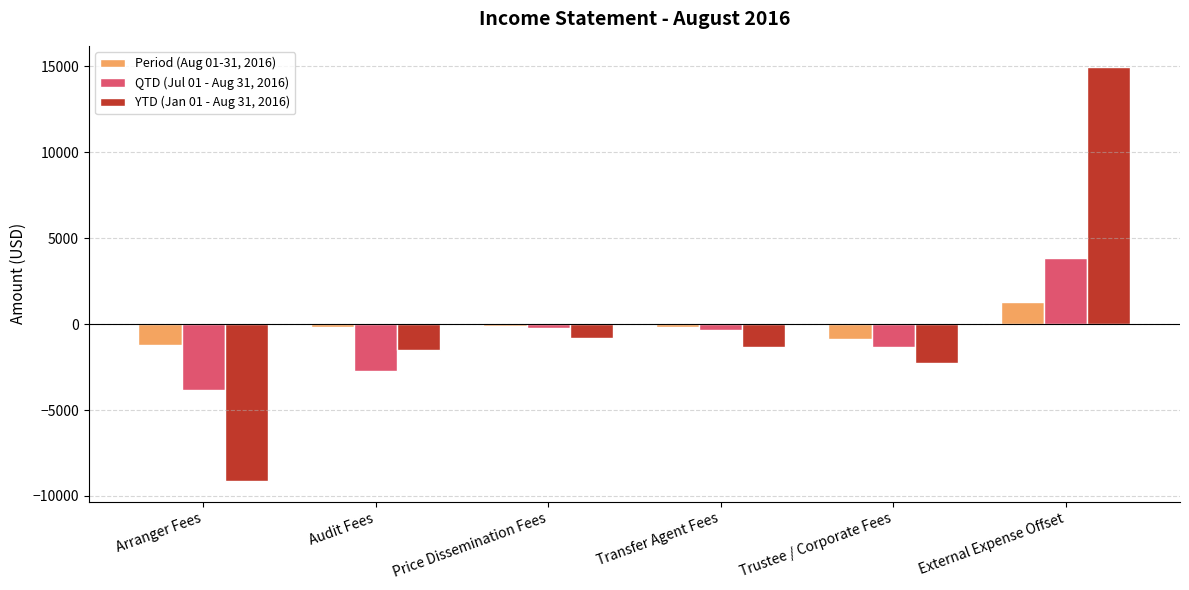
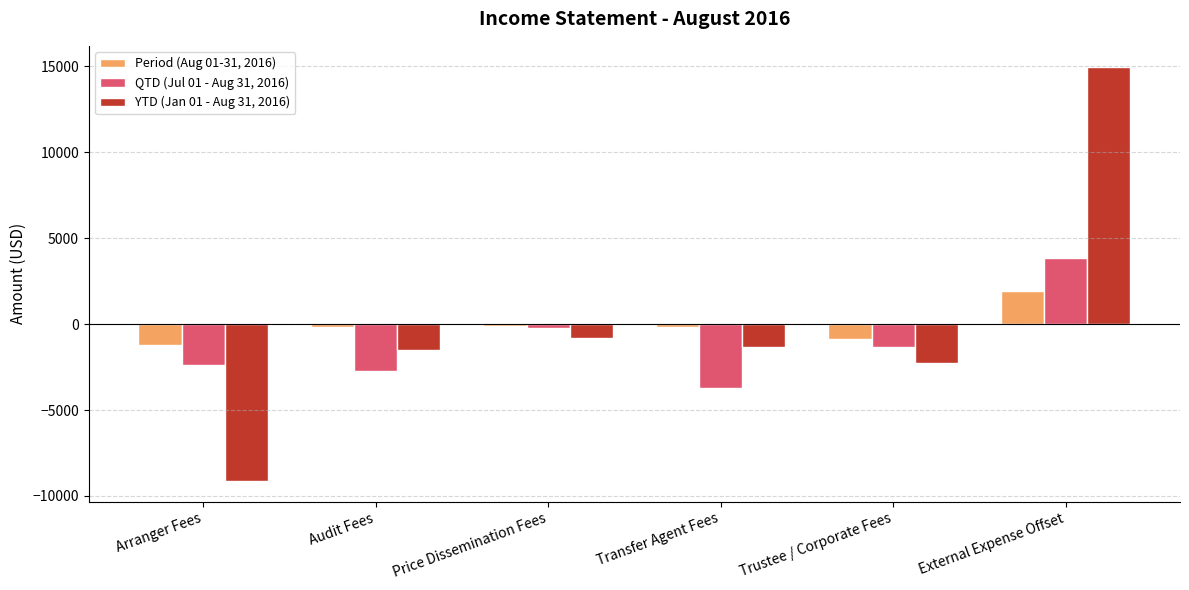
  {
    "Period (Aug 01-31, 2016)": {
      "Arranger Fees": -1200,
      "Audit Fees": -200,
      "Transfer Agent Fees": -200,
      "Trustee / Corporate Fees": -900,
-     "External Expense Offset": 1300
+     "External Expense Offset": 1900
    },
    "QTD (Jul 01 - Aug 31, 2016)": {
-     "Arranger Fees": -3800,
+     "Arranger Fees": -2400,
      "Audit Fees": -2700,
      "Price Dissemination Fees": -200,
-     "Transfer Agent Fees": -300,
+     "Transfer Agent Fees": -3700,
      "Trustee / Corporate Fees": -1300,
      "External Expense Offset": 3900
    },
    "YTD (Jan 01 - Aug 31, 2016)": {
      "Arranger Fees": -9100,
      "Audit Fees": -1500,
      "Price Dissemination Fees": -800,
      "Transfer Agent Fees": -1300,
      "Trustee / Corporate Fees": -2200,
      "External Expense Offset": 15000
    }
  }
